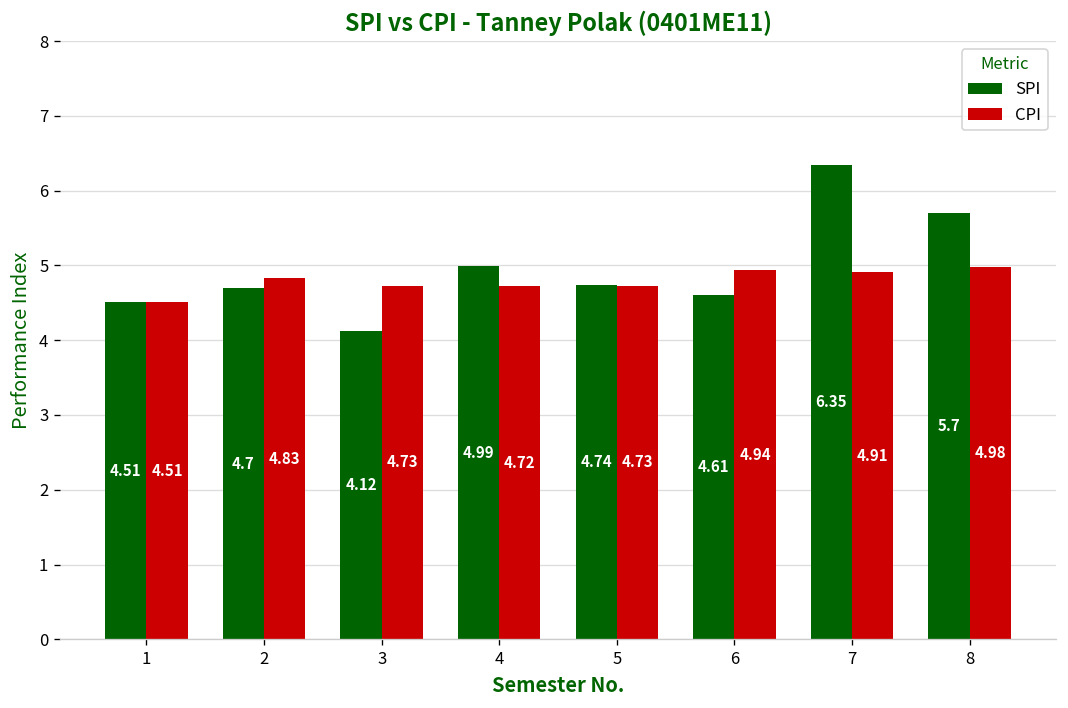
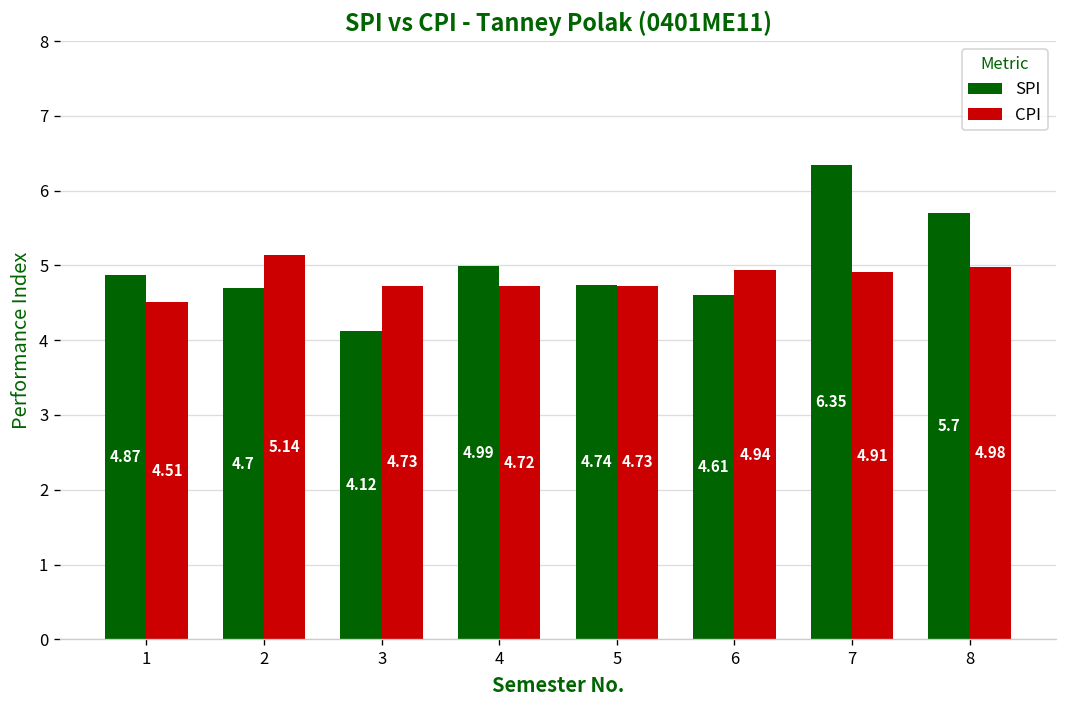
  {
    "SPI": {
-     "1": 4.51,
+     "1": 4.87,
      "2": 4.7,
      "3": 4.12,
      "4": 4.99,
      "5": 4.74,
      "6": 4.61,
      "7": 6.35,
      "8": 5.7
    },
    "CPI": {
      "1": 4.51,
-     "2": 4.83,
+     "2": 5.14,
      "3": 4.73,
      "4": 4.72,
      "5": 4.73,
      "6": 4.94,
      "7": 4.91,
      "8": 4.98
    }
  }
